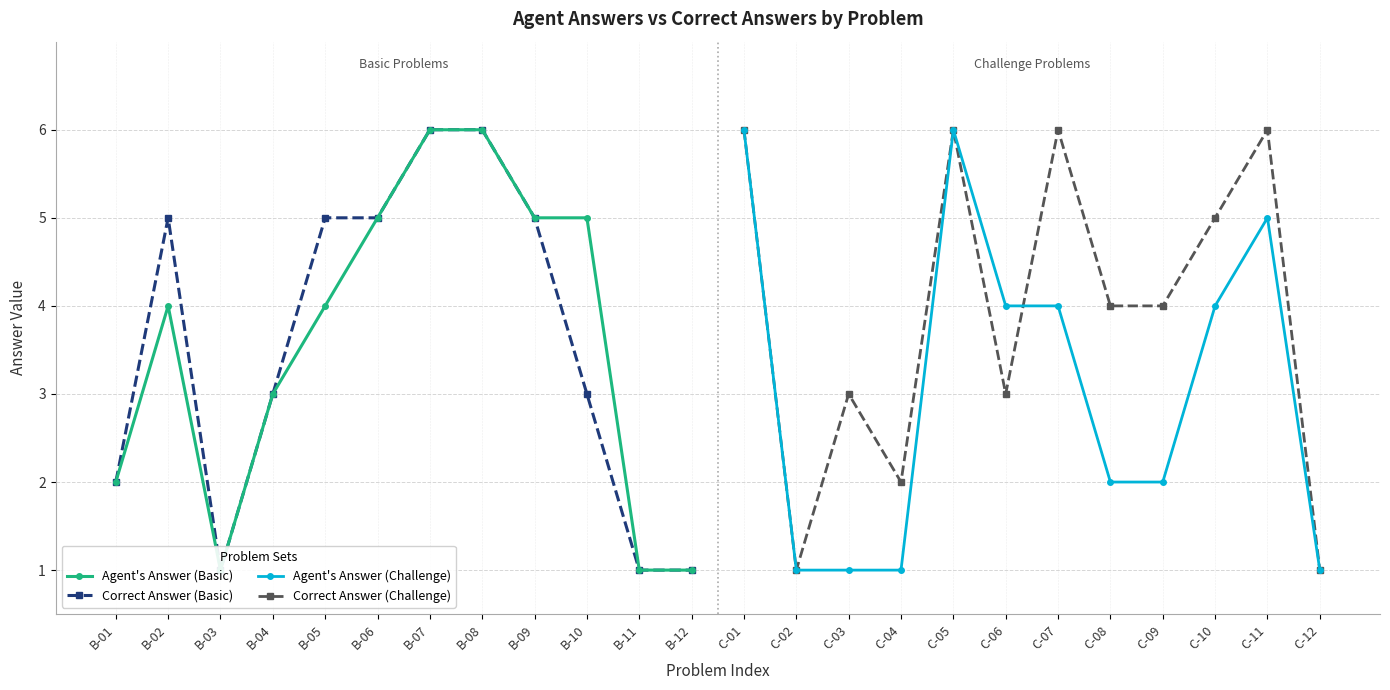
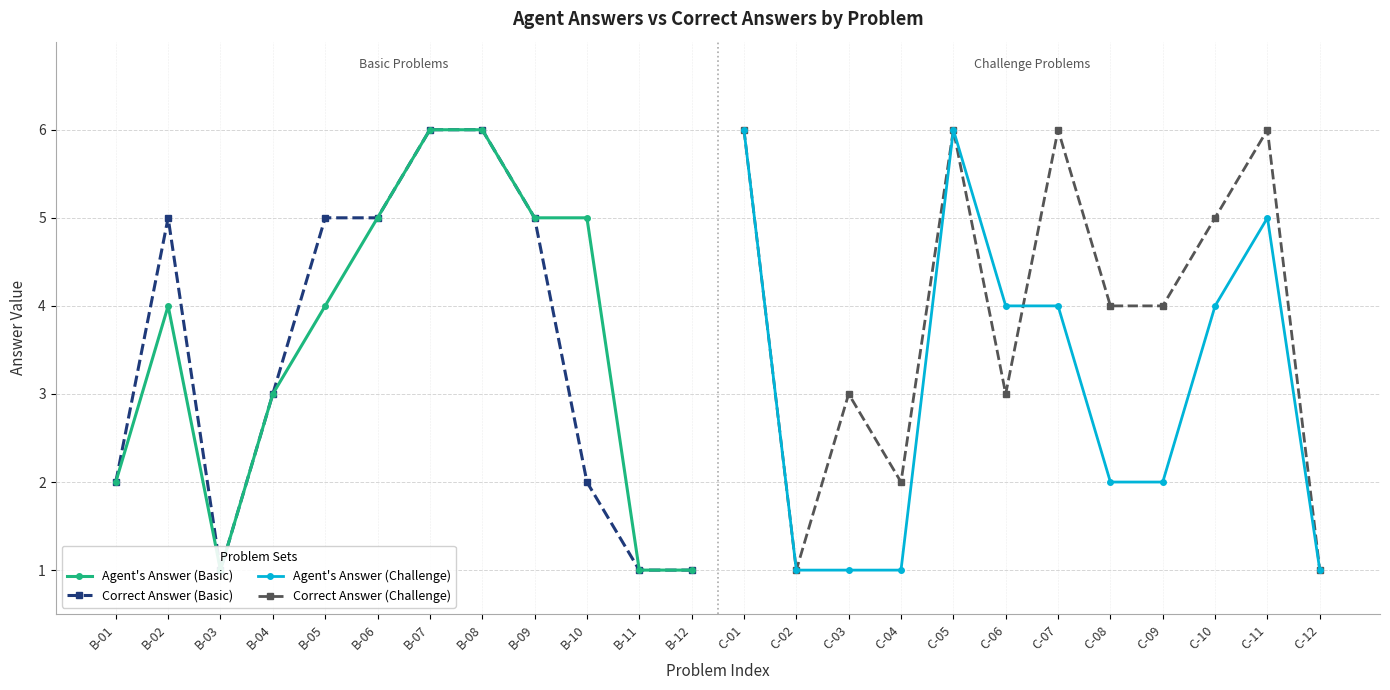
  {
    "Agent's Answer (Basic)": {
      "B-02": 4,
      "B-05": 4,
      "B-10": 5
    },
    "Correct Answer (Basic)": {
      "B-02": 5,
      "B-05": 5,
-     "B-10": 3
+     "B-10": 2
    },
    "Agent's Answer (Challenge)": {
      "C-03": 1,
      "C-04": 1,
      "C-06": 4,
      "C-07": 4,
      "C-08": 2,
      "C-09": 2,
      "C-10": 4,
      "C-11": 5
    },
    "Correct Answer (Challenge)": {
      "C-03": 3,
      "C-04": 2,
      "C-06": 3,
      "C-07": 6,
      "C-08": 4,
      "C-09": 4,
      "C-10": 5,
      "C-11": 6
    }
  }
